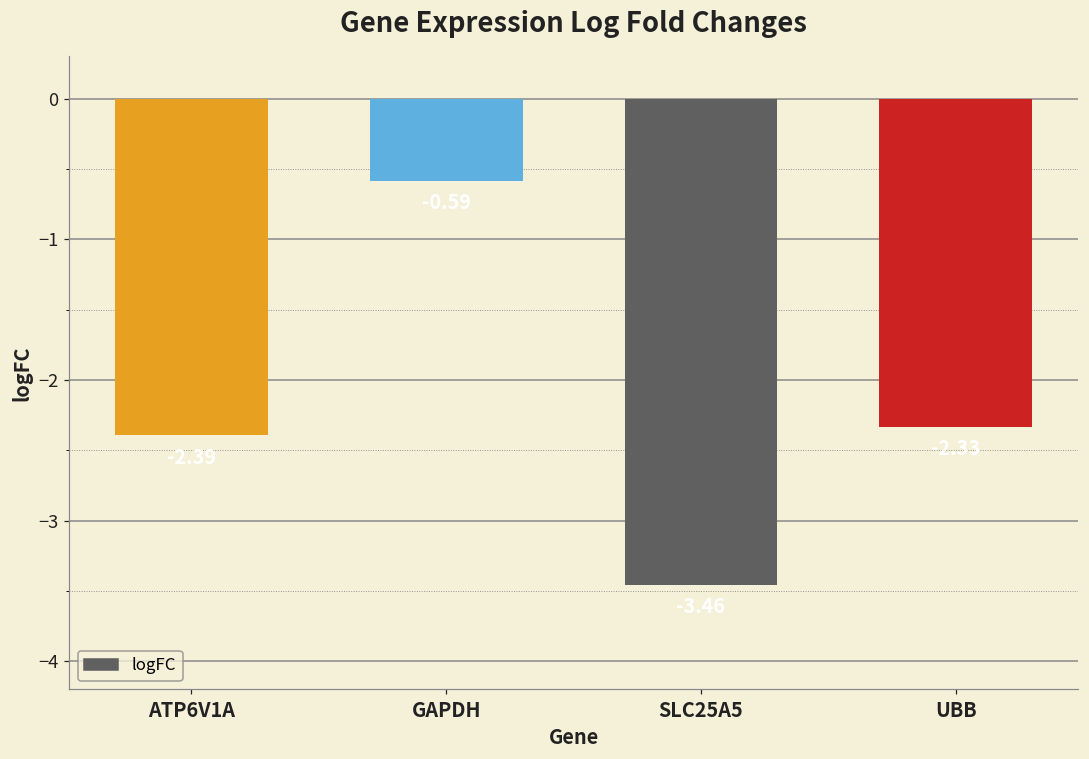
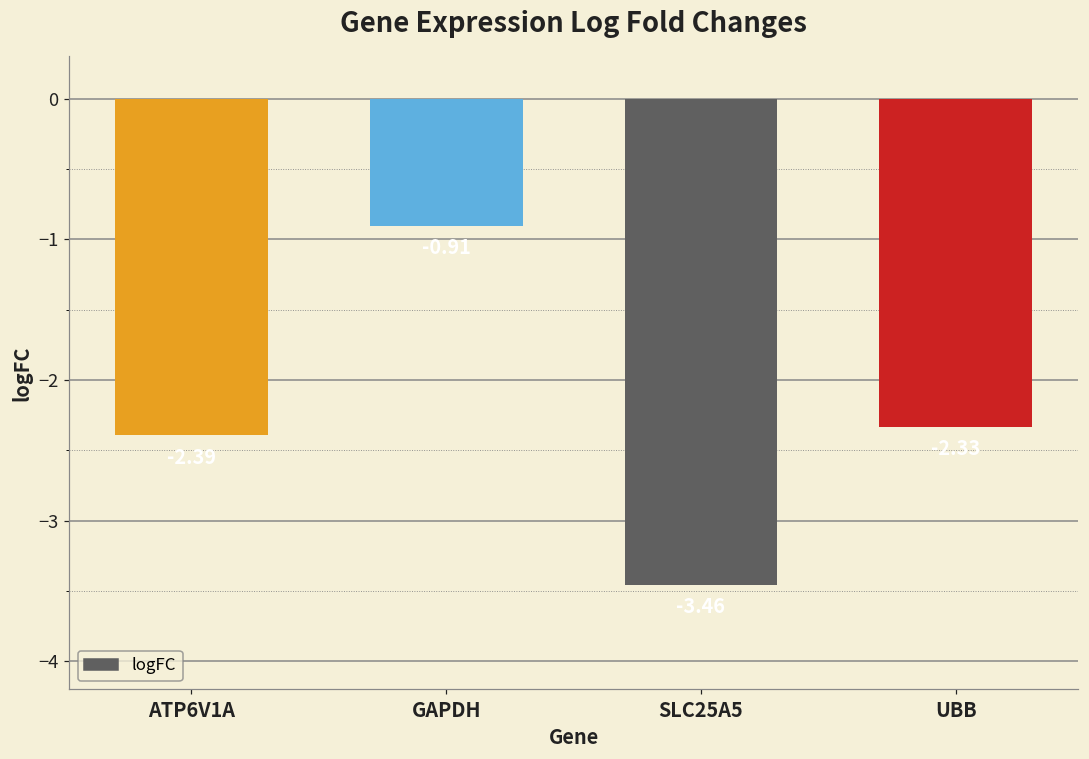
  {
    "ATP6V1A": -2.39,
-   "GAPDH": -0.59,
+   "GAPDH": -0.91,
    "SLC25A5": -3.46,
    "UBB": -2.33
  }
